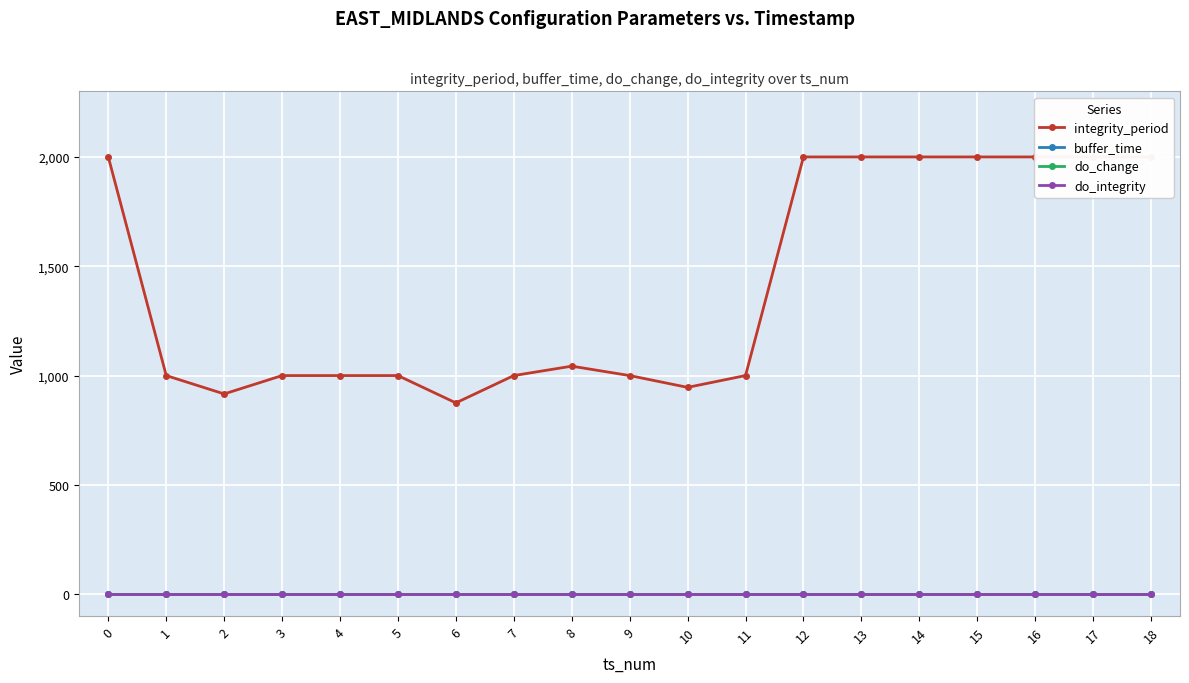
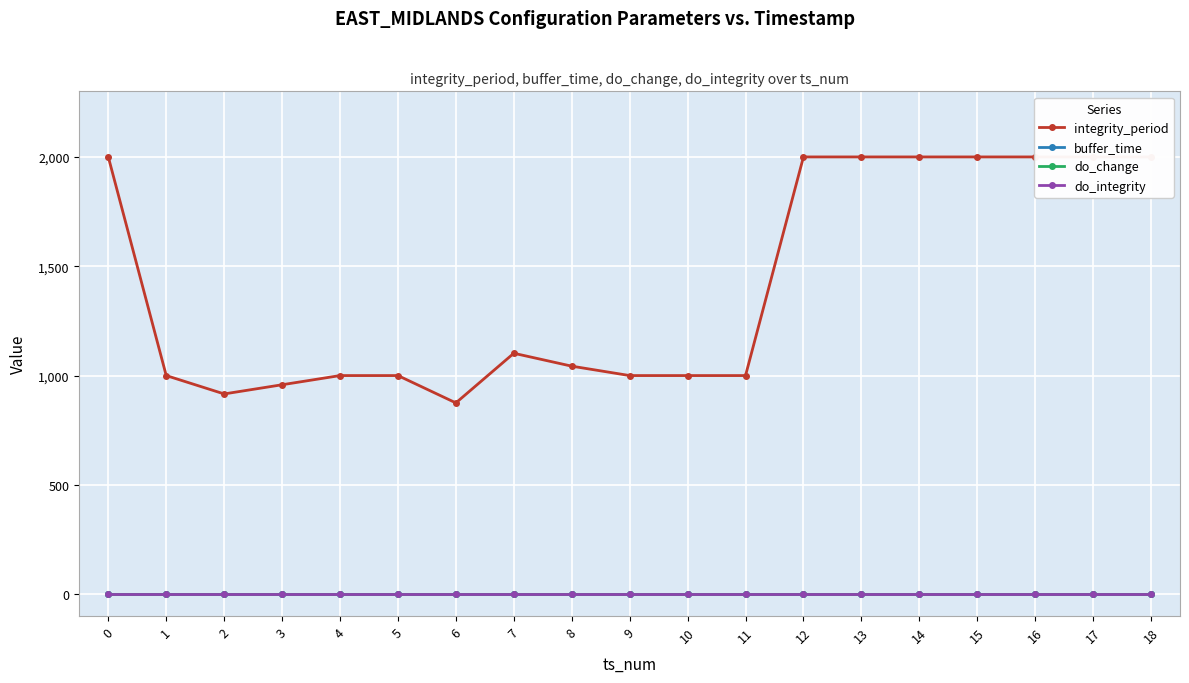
  {
    "integrity_period": {
      "0": "2,000",
      "1": "1,000",
      "2": "920",
-     "3": "1,000",
+     "3": "960",
      "4": "1,000",
      "5": "1,000",
      "6": "880",
-     "7": "1,000",
+     "7": "1,100",
      "8": "1,040",
      "9": "1,000",
-     "10": "950",
+     "10": "1,000",
      "11": "1,000",
      "12": "2,000",
      "13": "2,000",
      "14": "2,000",
      "15": "2,000"
    },
    "do_integrity": {
      "0": "0",
      "1": "0",
      "2": "0",
      "3": "0",
      "4": "0",
      "5": "0",
      "6": "0",
      "7": "0",
      "8": "0",
      "9": "0",
      "10": "0",
      "11": "0",
      "12": "0",
      "13": "0",
      "14": "0",
      "15": "0",
      "16": "0",
      "17": "0",
      "18": "0"
    }
  }
